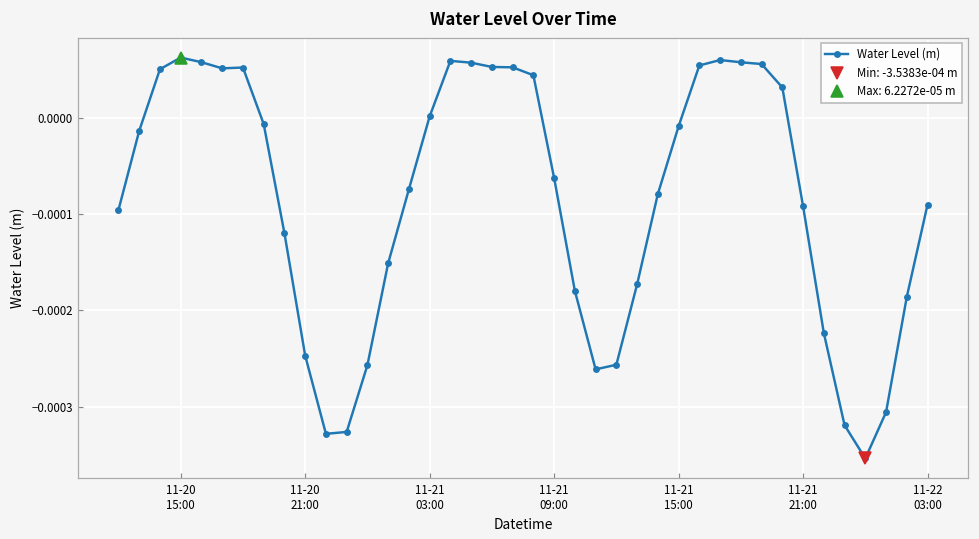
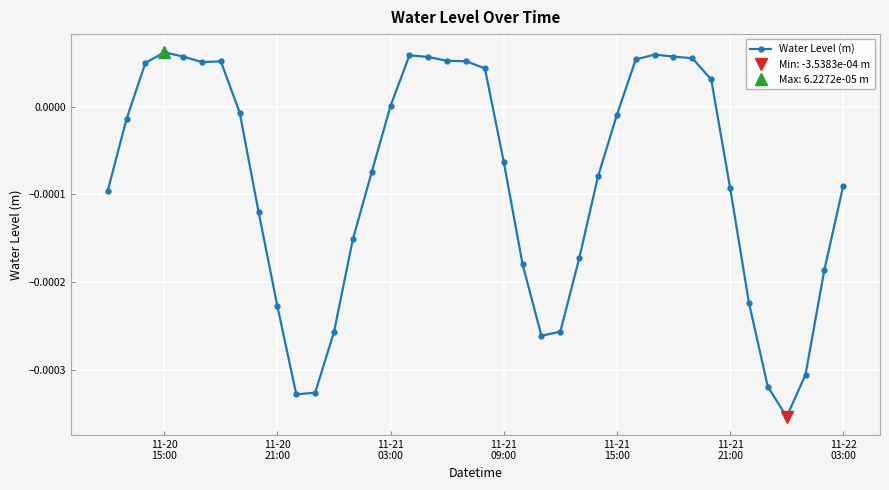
  {
    "Water Level (m)": {
-     "11-20 21:00": -0.00025,
+     "11-20 21:00": -0.00023,
      "11-21 03:00": 0.00000,
      "11-21 09:00": -0.00006,
      "11-21 15:00": -0.00001,
      "11-21 21:00": -0.00009,
      "11-22 03:00": -0.00009
    }
  }
